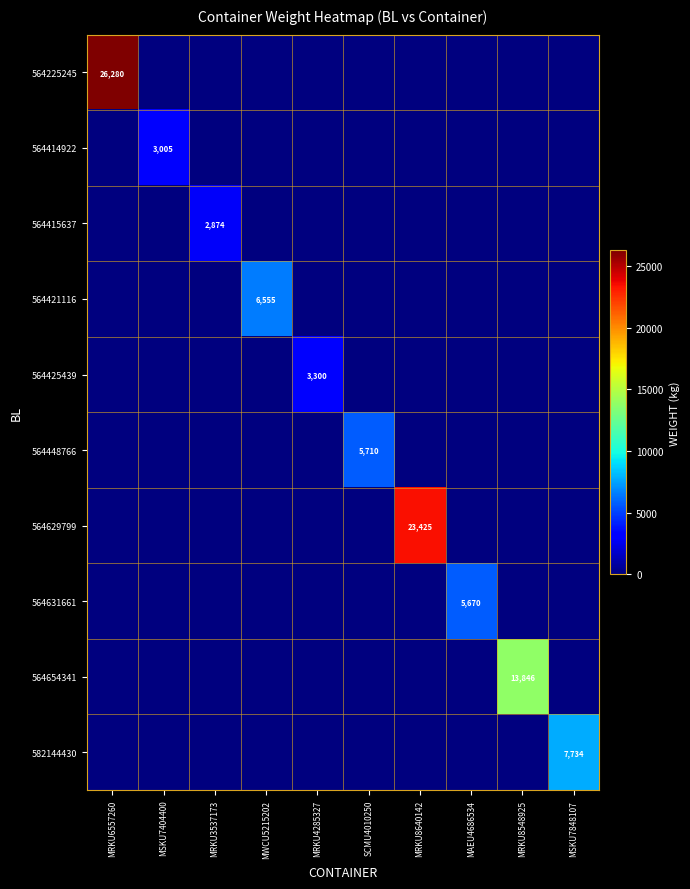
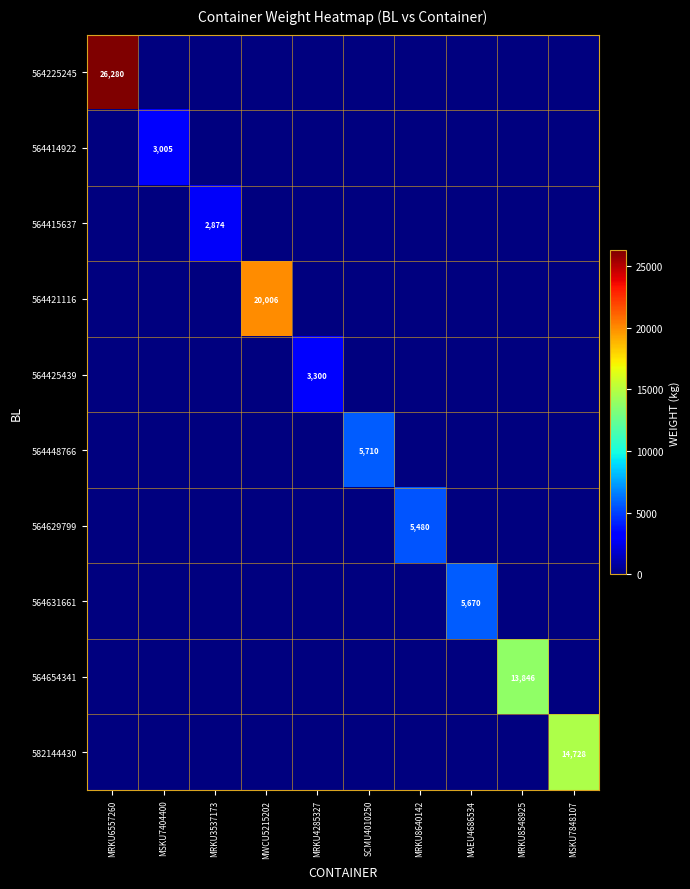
  {
    "564225245": {
      "MRKU6557260": "26,280"
    },
    "564414922": {
      "MSKU7404400": "3,005"
    },
    "564415637": {
      "MRKU3537173": "2,874"
    },
    "564421116": {
-     "MWCU5215202": "6,555"
+     "MWCU5215202": "20,006"
    },
    "564425439": {
      "MRKU4285327": "3,300"
    },
    "564448766": {
      "SCMU4010250": "5,710"
    },
    "564629799": {
-     "MRKU8640142": "23,425"
+     "MRKU8640142": "5,480"
    },
    "564631661": {
      "MAEU4686534": "5,670"
    },
    "564654341": {
      "MRKU8548925": "13,846"
    },
    "582144430": {
-     "MSKU7848107": "7,734"
+     "MSKU7848107": "14,728"
    }
  }
